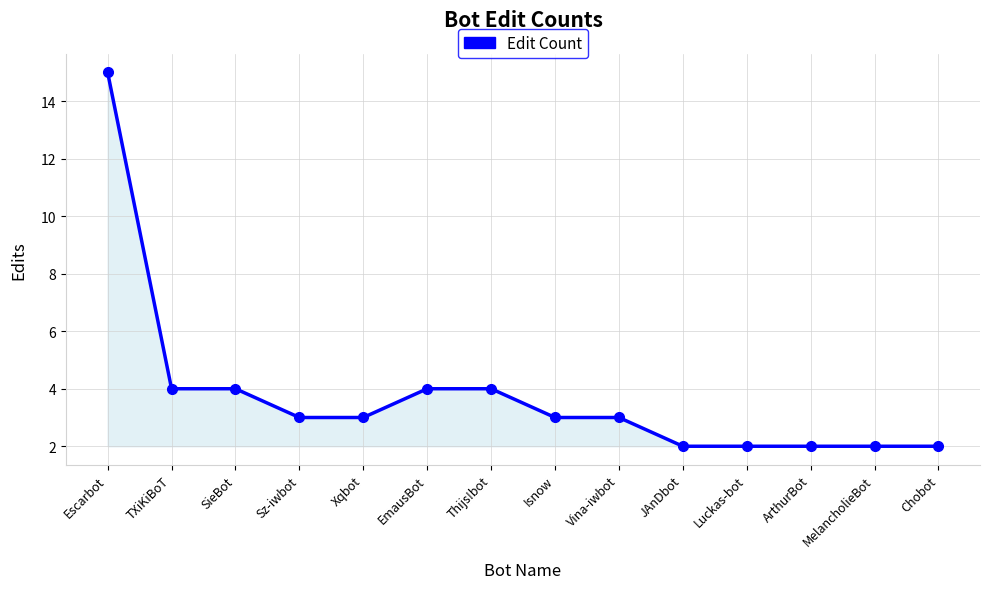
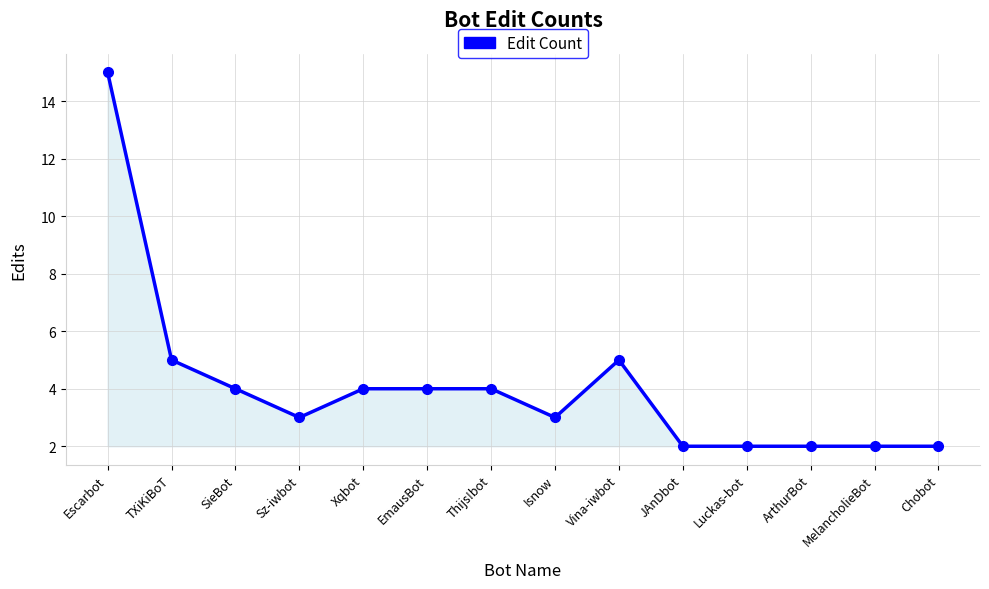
  {
    "Escarbot": 15,
-   "TXiKiBoT": 4,
+   "TXiKiBoT": 5,
    "SieBot": 4,
    "Sz-iwbot": 3,
-   "Xqbot": 3,
+   "Xqbot": 4,
    "EmausBot": 4,
    "Thijs!bot": 4,
    "Isnow": 3,
-   "Vina-iwbot": 3,
+   "Vina-iwbot": 5,
    "JAnDbot": 2,
    "Luckas-bot": 2,
    "ArthurBot": 2,
    "MelancholieBot": 2,
    "Chobot": 2
  }
